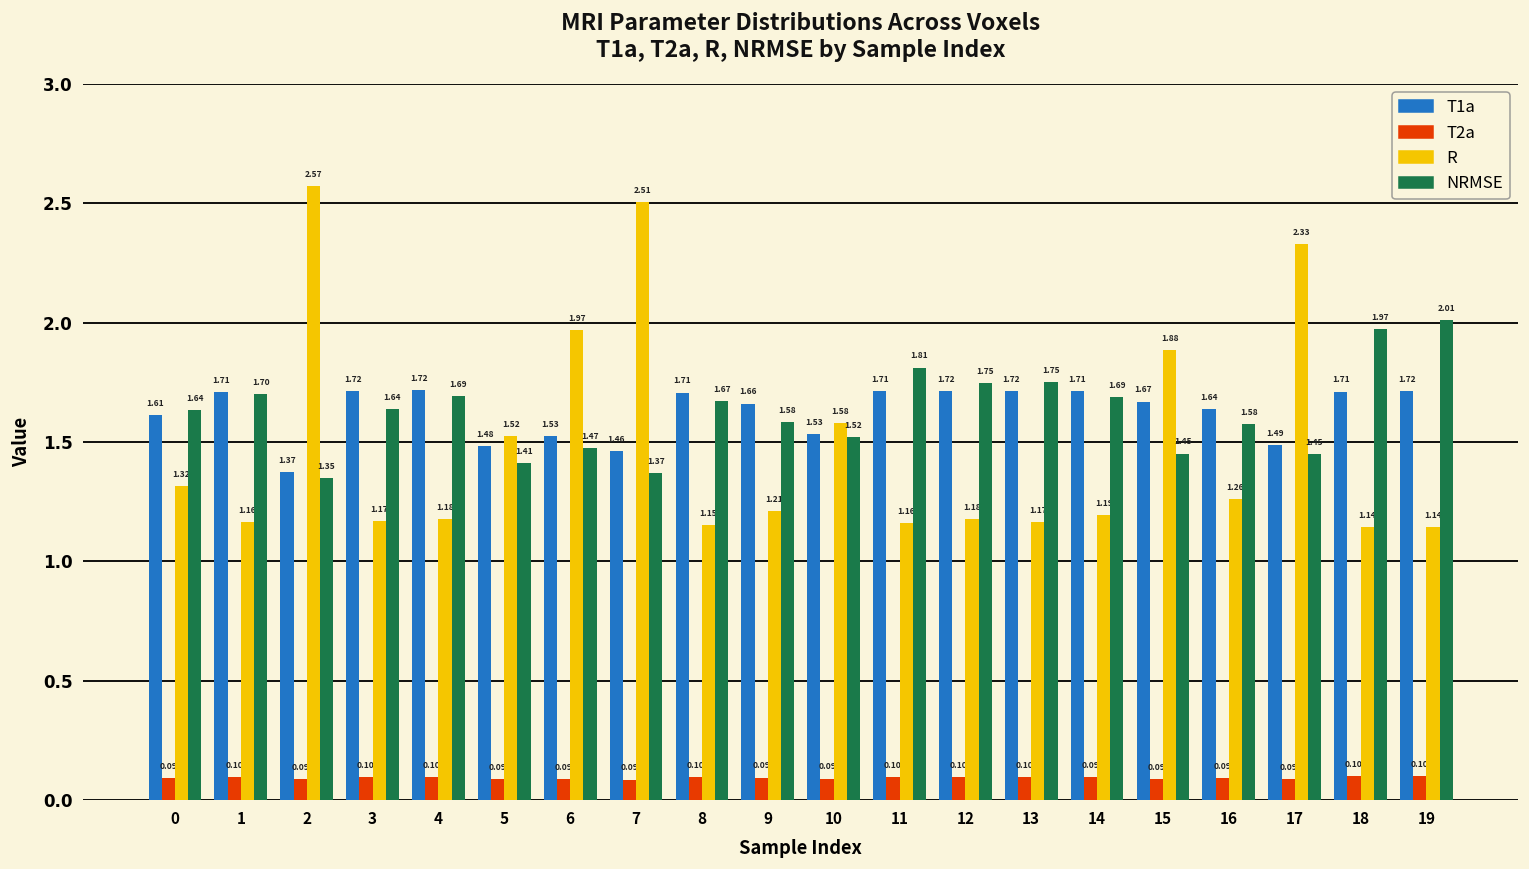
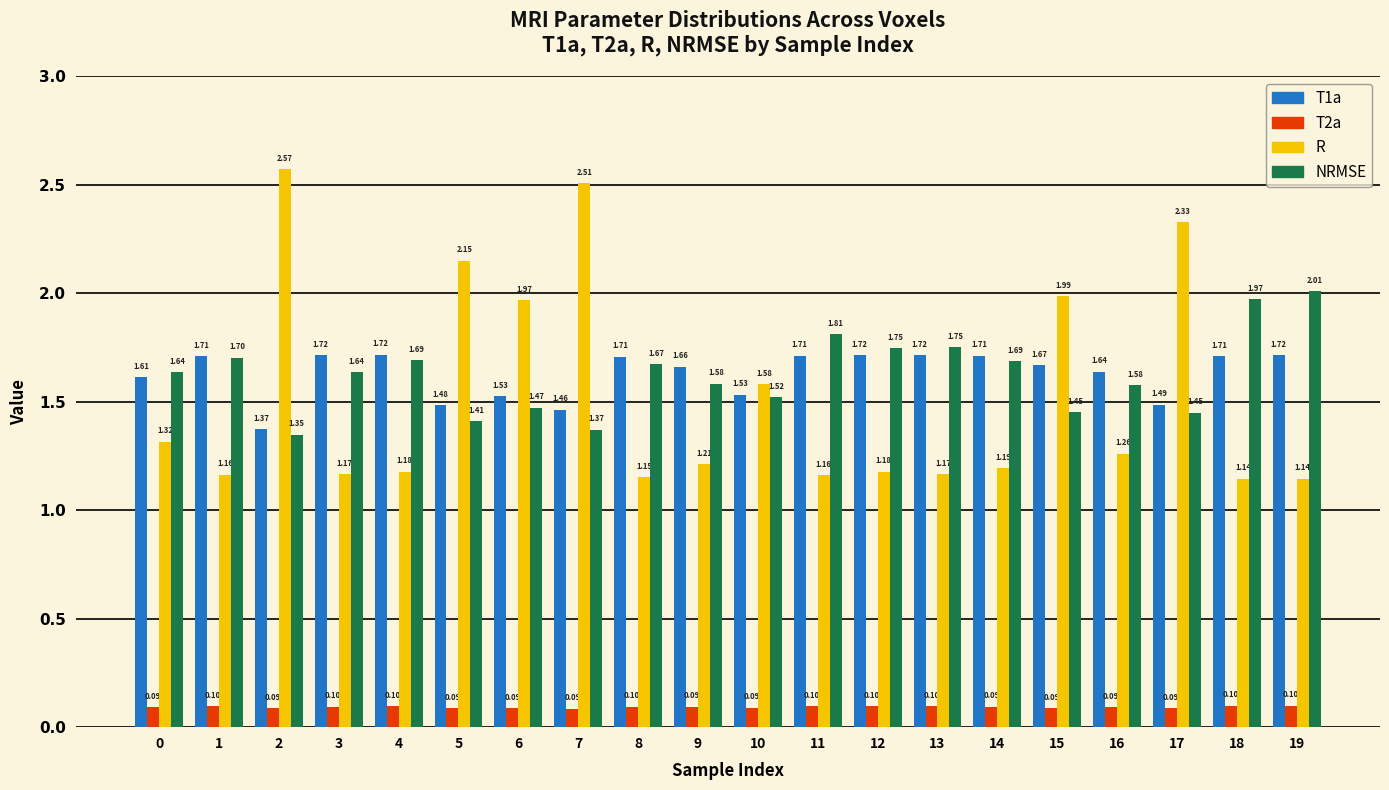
  {
    "T1a": {
      "0": 1.61,
      "1": 1.71,
      "2": 1.37,
      "3": 1.72,
      "4": 1.72,
      "5": 1.48,
      "6": 1.53,
      "7": 1.46,
      "8": 1.71,
      "9": 1.66,
      "10": 1.53,
      "11": 1.71,
      "12": 1.72,
      "13": 1.72,
      "14": 1.71,
      "15": 1.67,
      "16": 1.64,
      "17": 1.49,
      "18": 1.71,
      "19": 1.72
    },
    "T2a": {
      "0": 0.09,
      "1": 0.10,
      "2": 0.09,
      "3": 0.10,
      "4": 0.10,
      "5": 0.09,
      "6": 0.09,
      "7": 0.09,
      "8": 0.10,
      "9": 0.09,
      "10": 0.09,
      "11": 0.10,
      "12": 0.10,
      "13": 0.10,
      "14": 0.09,
      "15": 0.09,
      "16": 0.09,
      "17": 0.09,
      "18": 0.10,
      "19": 0.10
    },
    "R": {
      "0": 1.32,
      "1": 1.16,
      "2": 2.57,
      "3": 1.17,
      "4": 1.18,
-     "5": 1.52,
+     "5": 2.15,
      "6": 1.97,
      "7": 2.51,
      "8": 1.15,
      "9": 1.21,
      "10": 1.58,
      "11": 1.16,
      "12": 1.18,
      "13": 1.17,
      "14": 1.19,
-     "15": 1.88,
+     "15": 1.99,
      "16": 1.26,
      "17": 2.33,
      "18": 1.14,
      "19": 1.14
    },
    "NRMSE": {
      "0": 1.64,
      "1": 1.70,
      "2": 1.35,
      "3": 1.64,
      "4": 1.69,
      "5": 1.41,
      "6": 1.47,
      "7": 1.37,
      "8": 1.67,
      "9": 1.58,
      "10": 1.52,
      "11": 1.81,
      "12": 1.75,
      "13": 1.75,
      "14": 1.69,
      "15": 1.45,
      "16": 1.58,
      "17": 1.45,
      "18": 1.97,
      "19": 2.01
    }
  }
